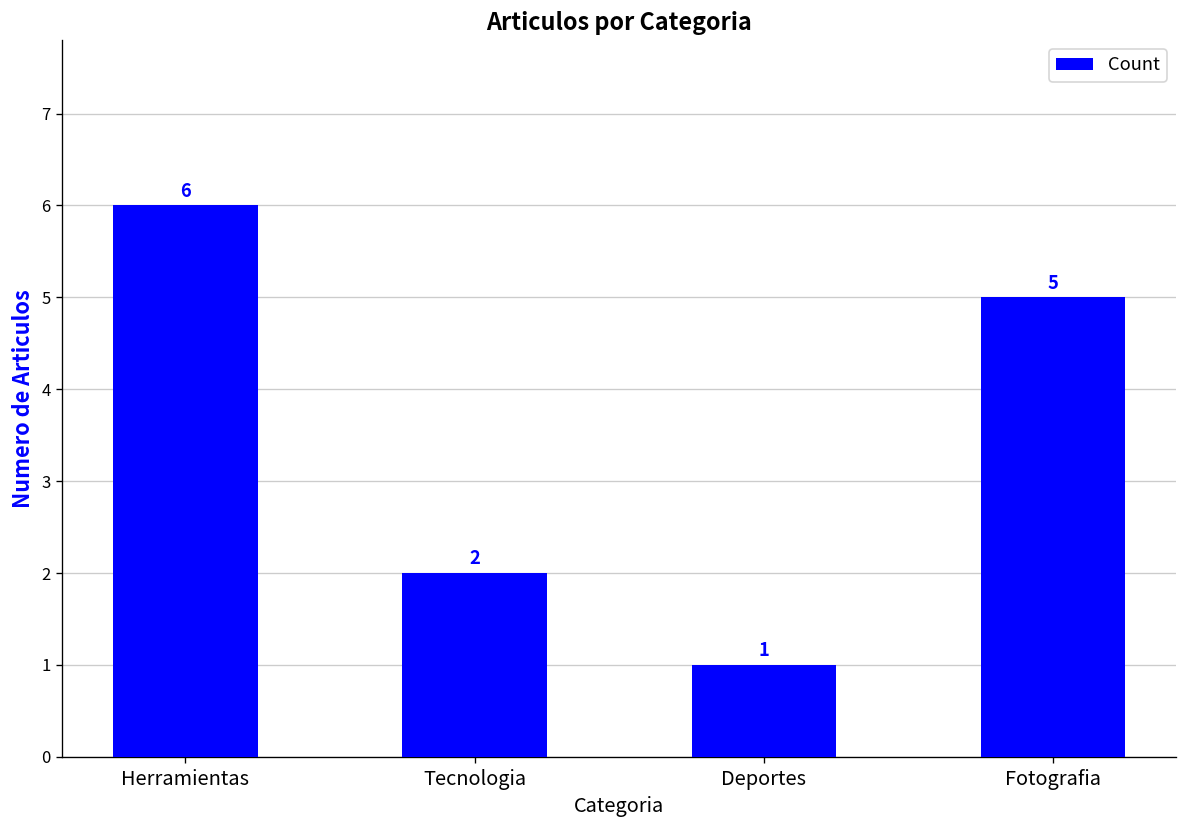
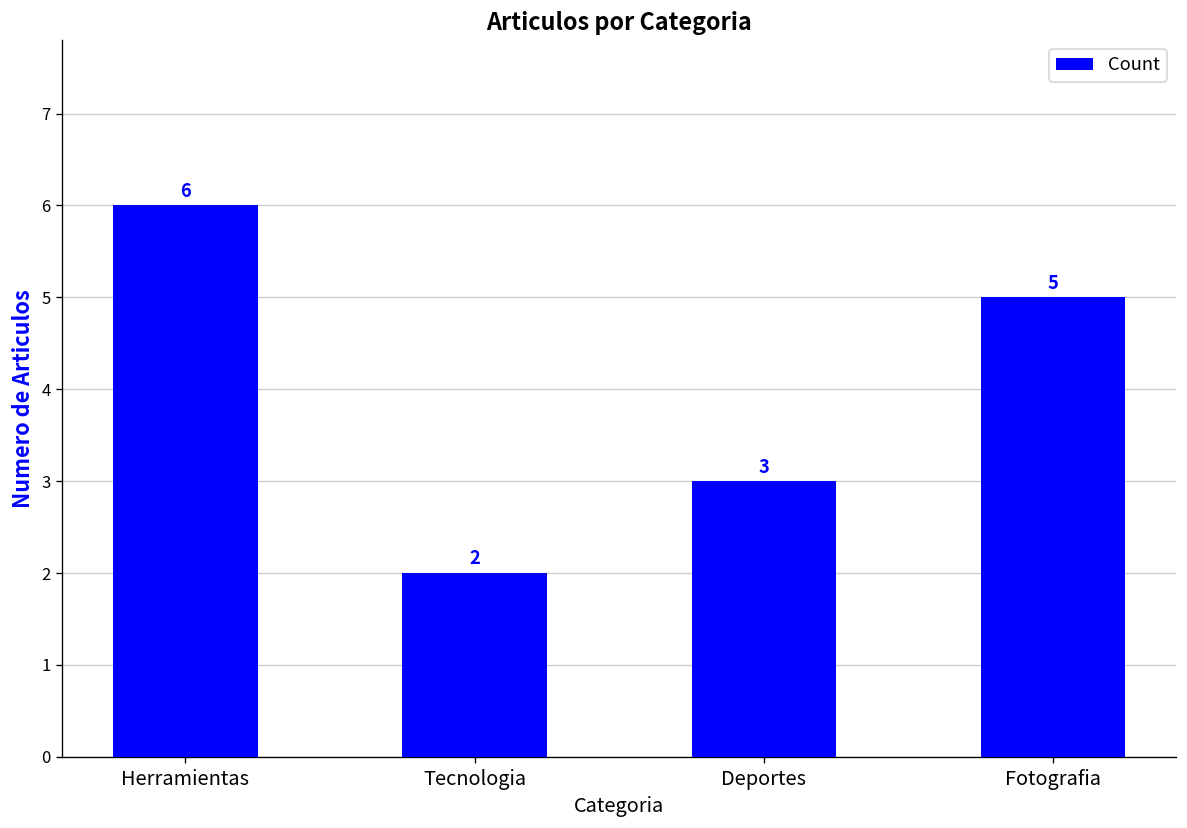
  {
    "Herramientas": 6,
    "Tecnologia": 2,
-   "Deportes": 1,
+   "Deportes": 3,
    "Fotografia": 5
  }
